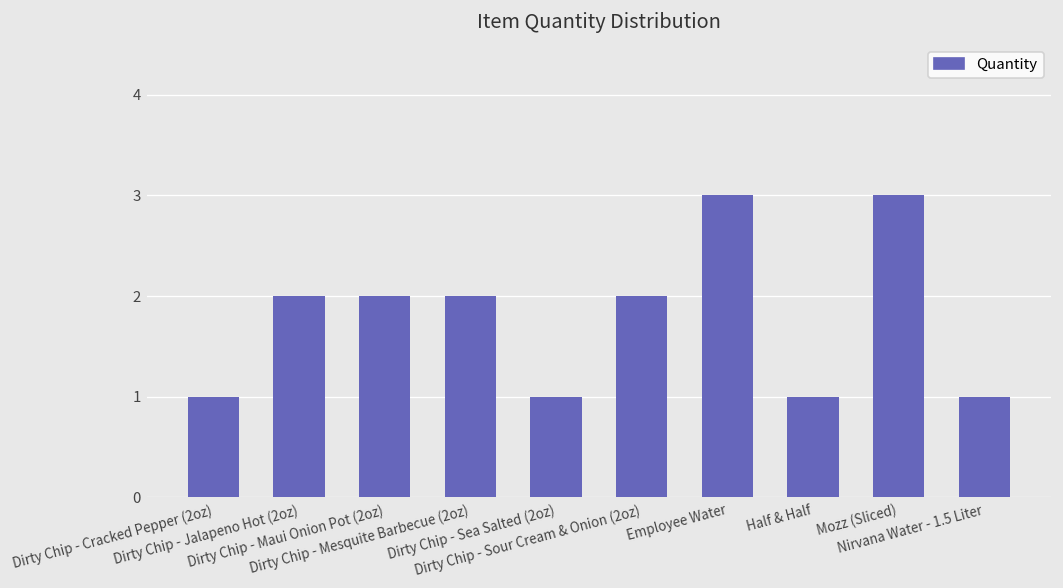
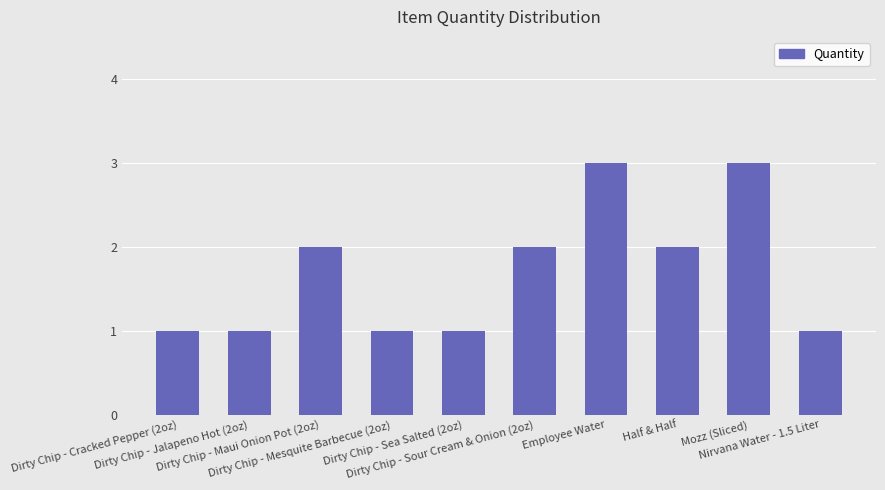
  {
    "Dirty Chip - Cracked Pepper (2oz)": 1,
-   "Dirty Chip - Jalapeno Hot (2oz)": 2,
+   "Dirty Chip - Jalapeno Hot (2oz)": 1,
    "Dirty Chip - Maui Onion Pot (2oz)": 2,
-   "Dirty Chip - Mesquite Barbecue (2oz)": 2,
+   "Dirty Chip - Mesquite Barbecue (2oz)": 1,
    "Dirty Chip - Sea Salted (2oz)": 1,
    "Dirty Chip - Sour Cream & Onion (2oz)": 2,
    "Employee Water": 3,
-   "Half & Half": 1,
+   "Half & Half": 2,
    "Mozz (Sliced)": 3,
    "Nirvana Water - 1.5 Liter": 1
  }
